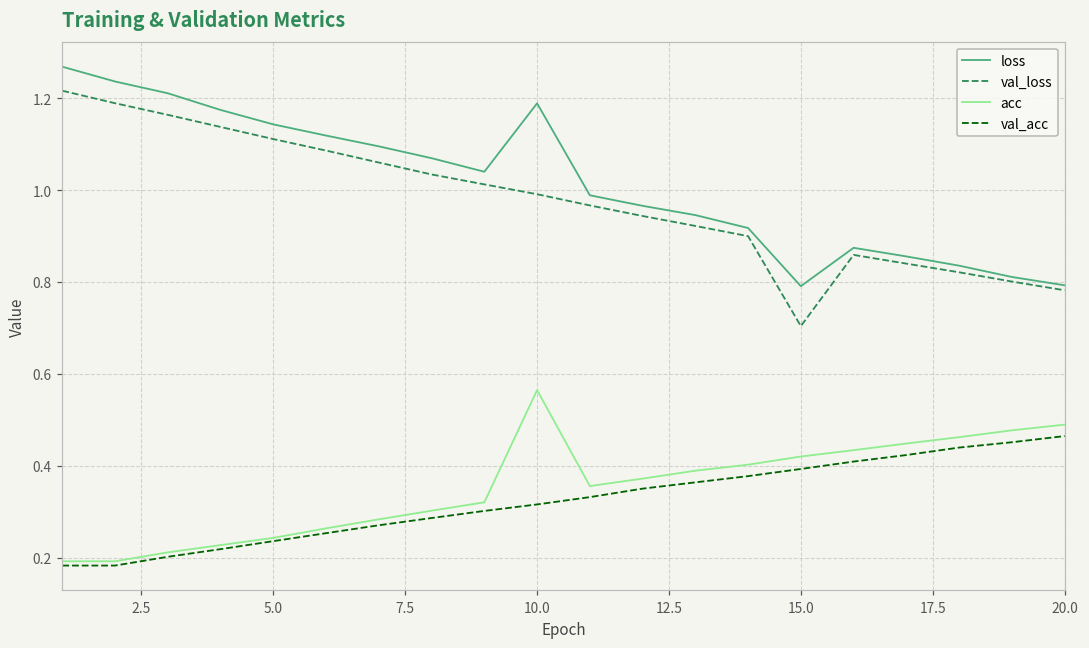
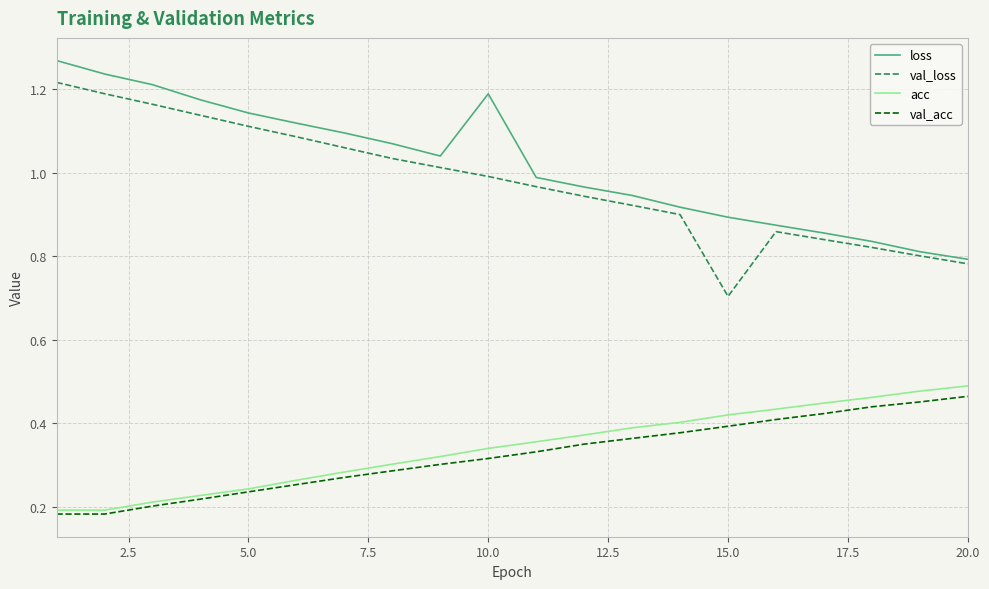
  {
    "loss": {
      "5.0": 1.14,
      "10.0": 1.19,
-     "15.0": 0.79,
+     "15.0": 0.89,
      "20.0": 0.79
    },
    "val_loss": {
      "5.0": 1.11,
      "10.0": 0.99,
      "15.0": 0.70,
      "20.0": 0.78
    },
    "acc": {
      "5.0": 0.24,
-     "10.0": 0.56,
+     "10.0": 0.34,
      "15.0": 0.42,
      "20.0": 0.49
    },
    "val_acc": {
      "5.0": 0.24,
      "10.0": 0.32,
      "15.0": 0.39,
      "20.0": 0.46
    }
  }
